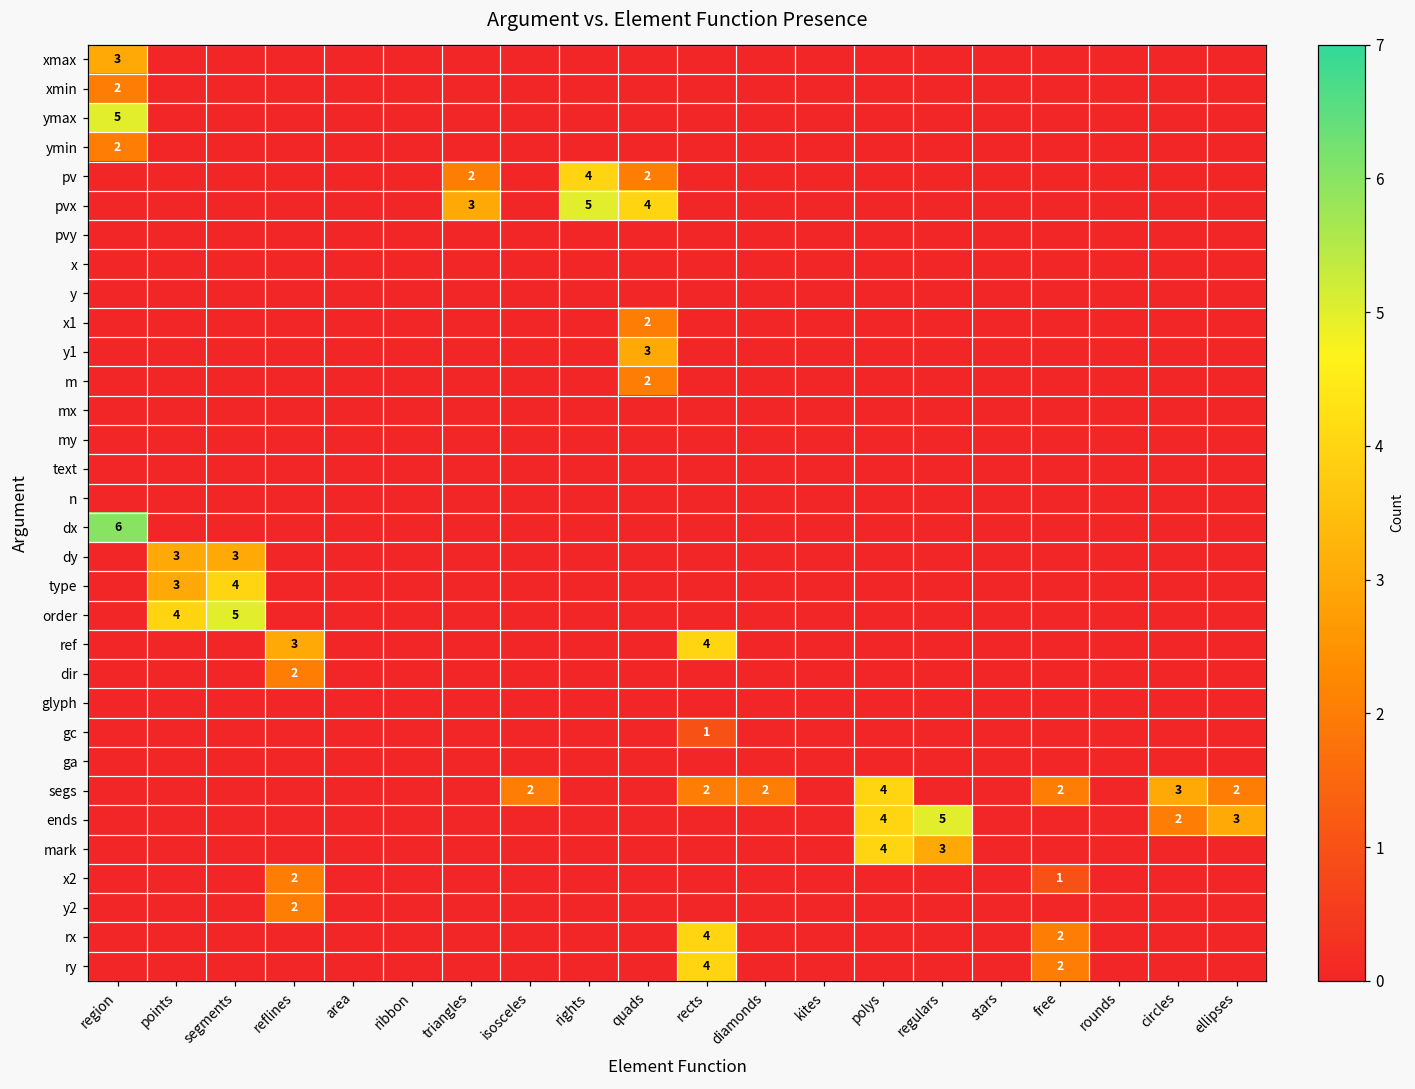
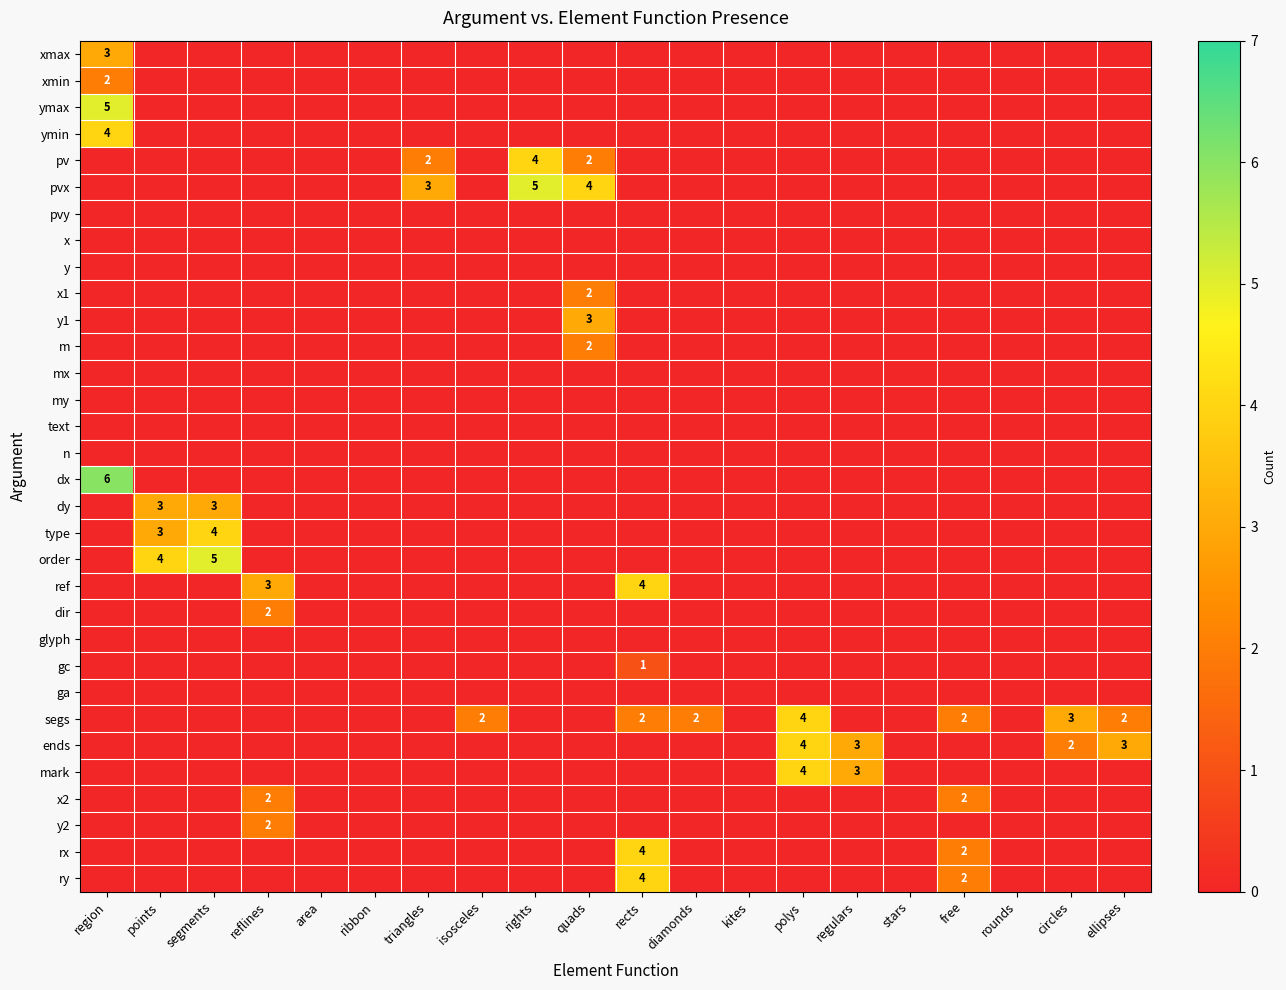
  {
    "xmax": {
      "region": 3
    },
    "xmin": {
      "region": 2
    },
    "ymax": {
      "region": 5
    },
    "ymin": {
-     "region": 2
+     "region": 4
    },
    "pv": {
      "triangles": 2,
      "rights": 4,
      "quads": 2
    },
    "pvx": {
      "triangles": 3,
      "rights": 5,
      "quads": 4
    },
    "x1": {
      "quads": 2
    },
    "y1": {
      "quads": 3
    },
    "m": {
      "quads": 2
    },
    "dx": {
      "region": 6
    },
    "dy": {
      "points": 3,
      "segments": 3
    },
    "type": {
      "points": 3,
      "segments": 4
    },
    "order": {
      "points": 4,
      "segments": 5
    },
    "ref": {
      "reflines": 3,
      "rects": 4
    },
    "dir": {
      "reflines": 2
    },
    "gc": {
      "rects": 1
    },
    "segs": {
      "isosceles": 2,
      "rects": 2,
      "diamonds": 2,
      "polys": 4,
      "free": 2,
      "circles": 3,
      "ellipses": 2
    },
    "ends": {
      "polys": 4,
-     "regulars": 5,
+     "regulars": 3,
      "circles": 2,
      "ellipses": 3
    },
    "mark": {
      "polys": 4,
      "regulars": 3
    },
    "x2": {
      "reflines": 2,
-     "free": 1
+     "free": 2
    },
    "y2": {
      "reflines": 2
    },
    "rx": {
      "rects": 4,
      "free": 2
    },
    "ry": {
      "rects": 4,
      "free": 2
    }
  }
